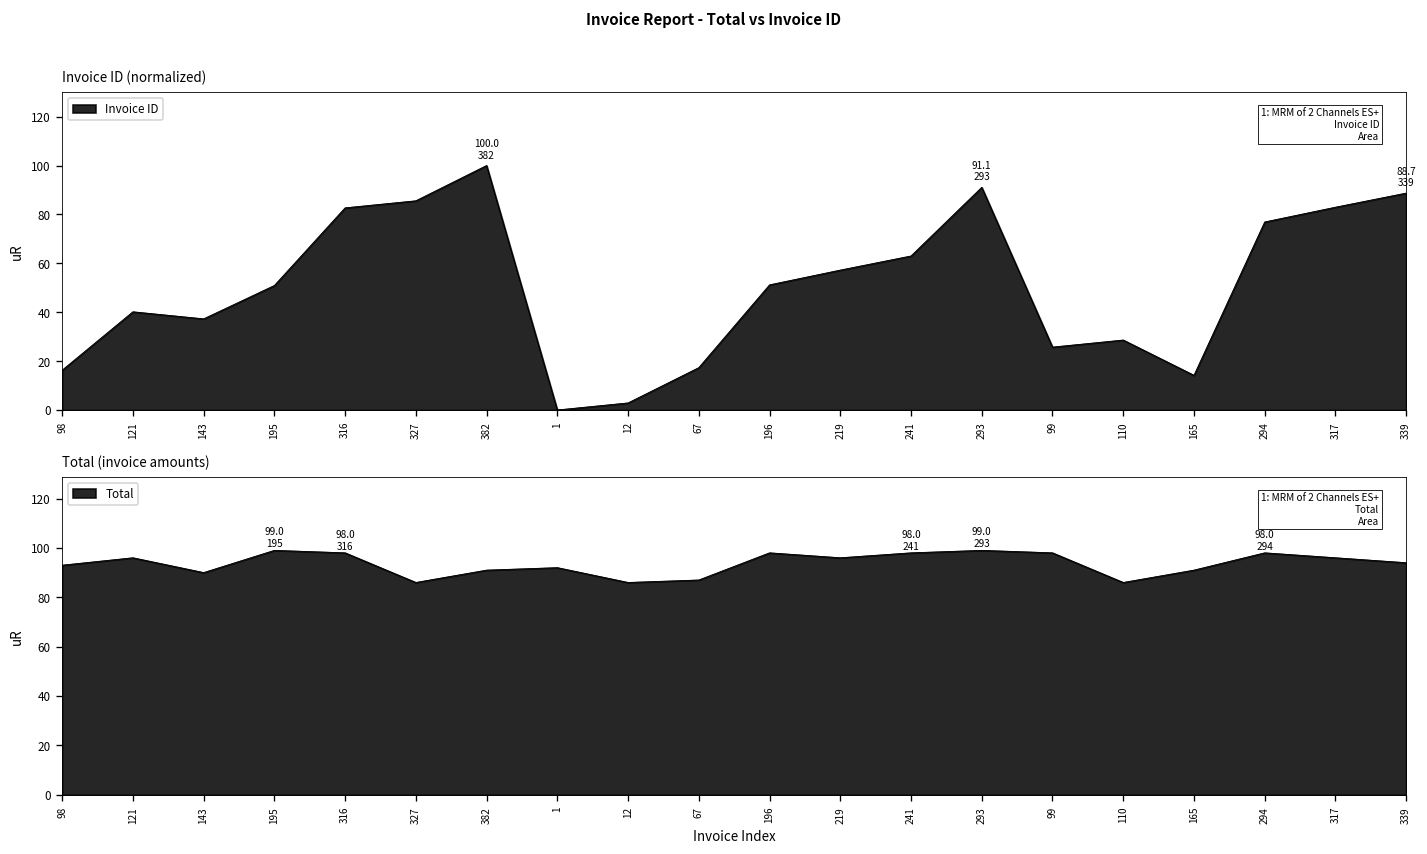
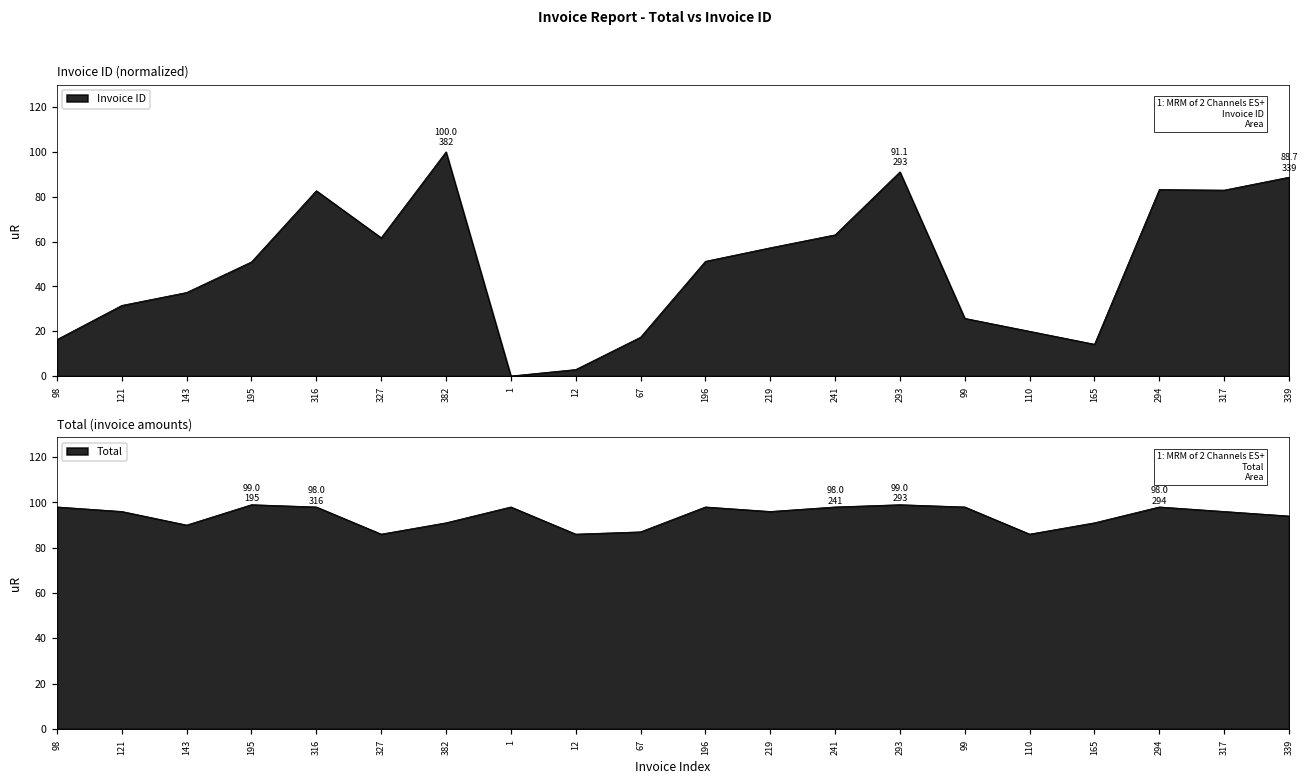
  {
    "Invoice ID (normalized)": {
      "98": 16,
-     "121": 40,
+     "121": 31,
      "143": 37,
      "195": 51,
      "316": 83,
-     "327": 86,
+     "327": 62,
      "1": 0,
      "12": 3,
      "67": 17,
      "196": 51,
      "219": 57,
      "241": 63,
      "99": 26,
-     "110": 29,
+     "110": 20,
      "165": 14,
-     "294": 77,
+     "294": 83,
      "317": 83
    },
    "Total (invoice amounts)": {
-     "98": 93,
+     "98": 98,
      "121": 96,
      "143": 90,
      "327": 86,
      "382": 91,
-     "1": 92,
+     "1": 98,
      "12": 86,
      "67": 87,
      "196": 98,
      "219": 96,
      "99": 98,
      "110": 86,
      "165": 91,
      "317": 96,
      "339": 94
    }
  }
